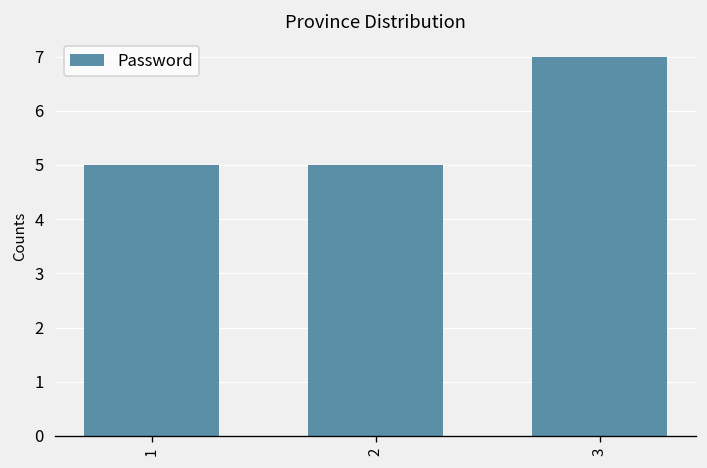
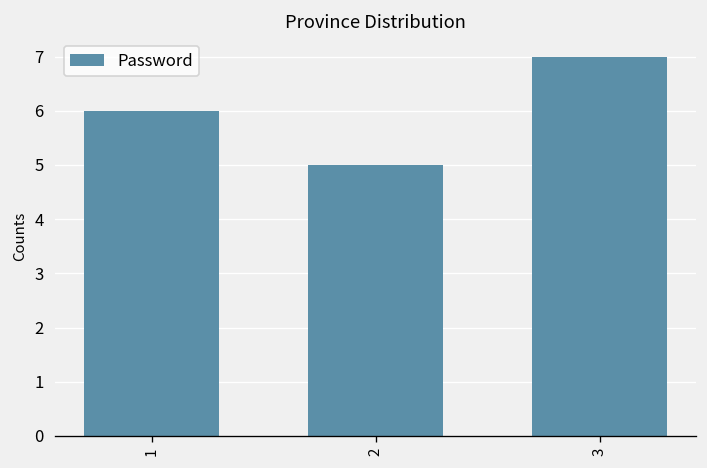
  {
-   "1": 5,
+   "1": 6,
    "2": 5,
    "3": 7
  }
